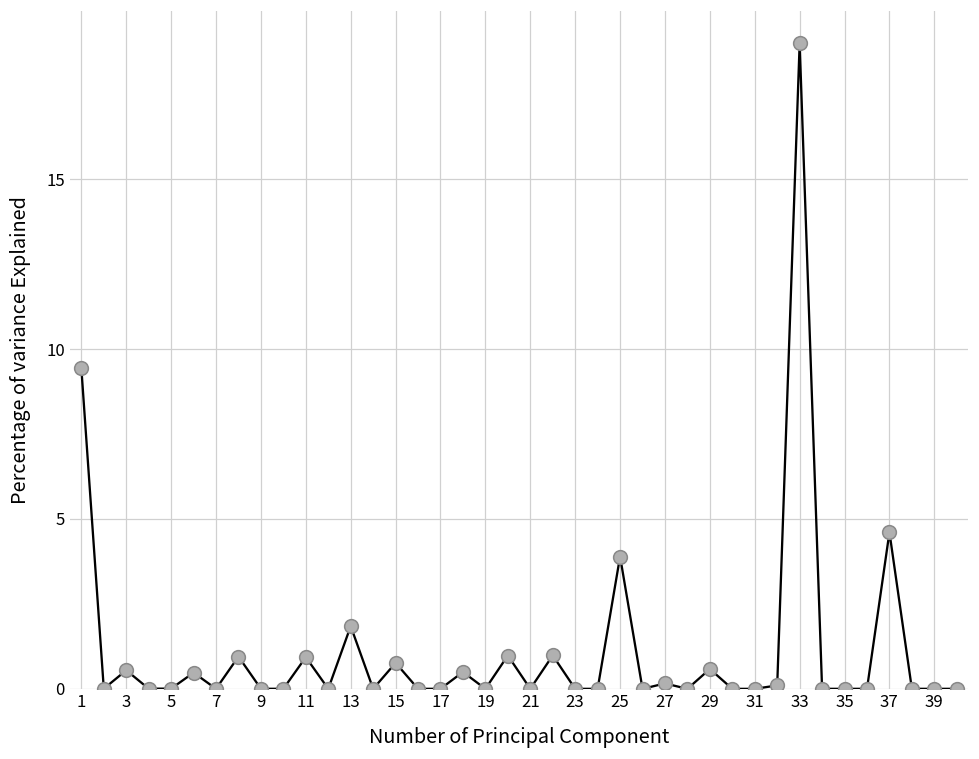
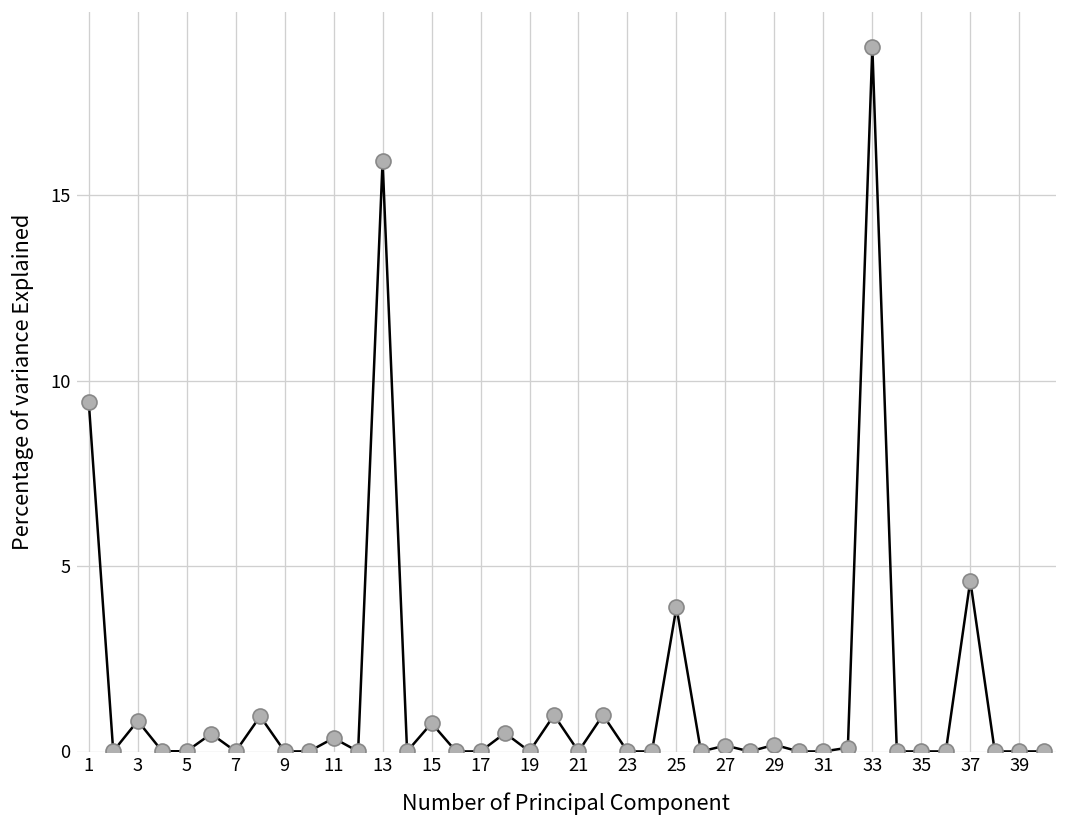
  {
    "1": 9.4,
-   "3": 0.5,
+   "3": 0.8,
    "5": 0.0,
    "7": 0.0,
    "9": 0.0,
-   "11": 0.9,
-   "13": 1.8,
+   "11": 0.4,
+   "13": 15.9,
    "15": 0.8,
    "17": 0.0,
    "19": 0.0,
    "21": 0.0,
    "23": 0.0,
    "25": 3.9,
    "27": 0.2,
-   "29": 0.6,
+   "29": 0.2,
    "31": 0.0,
    "33": 19.0,
    "35": 0.0,
    "37": 4.6,
    "39": 0.0
  }
